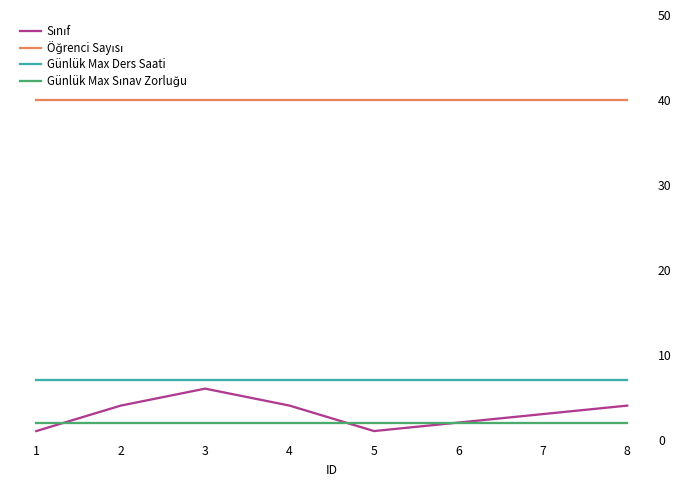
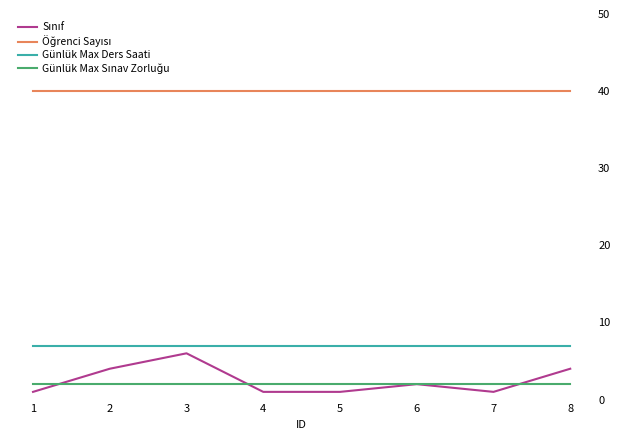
  {
    "Sınıf": {
      "1": 1,
      "2": 4,
      "3": 6,
-     "4": 4,
+     "4": 1,
      "5": 1,
-     "7": 3,
+     "7": 1,
      "8": 4
    },
    "Öğrenci Sayısı": {
      "1": 40,
      "2": 40,
      "3": 40,
      "4": 40,
      "5": 40,
      "6": 40,
      "7": 40,
      "8": 40
    },
    "Günlük Max Ders Saati": {
      "1": 7,
      "2": 7,
      "3": 7,
      "4": 7,
      "5": 7,
      "6": 7,
      "7": 7,
      "8": 7
    },
    "Günlük Max Sınav Zorluğu": {
      "1": 2,
      "2": 2,
      "3": 2,
      "4": 2,
      "5": 2,
      "7": 2,
      "8": 2
    }
  }
